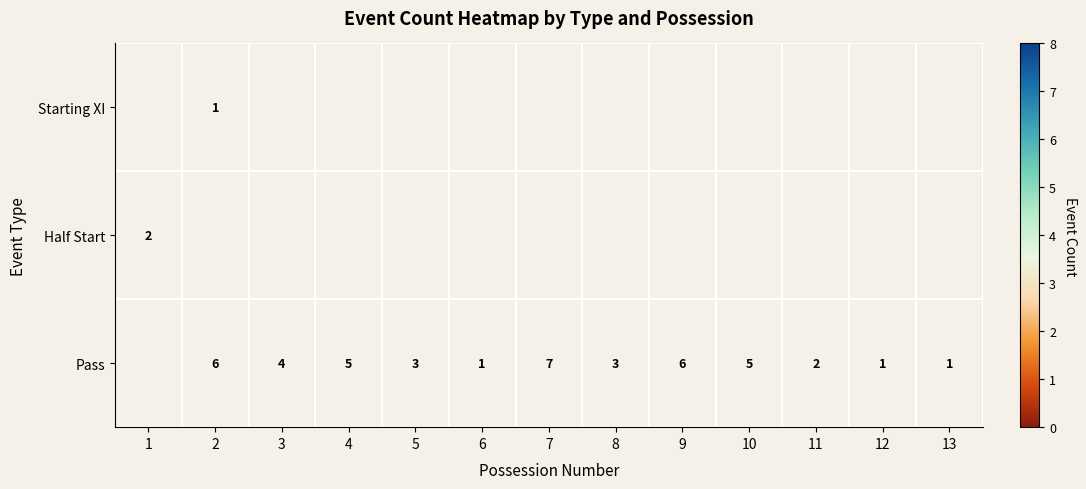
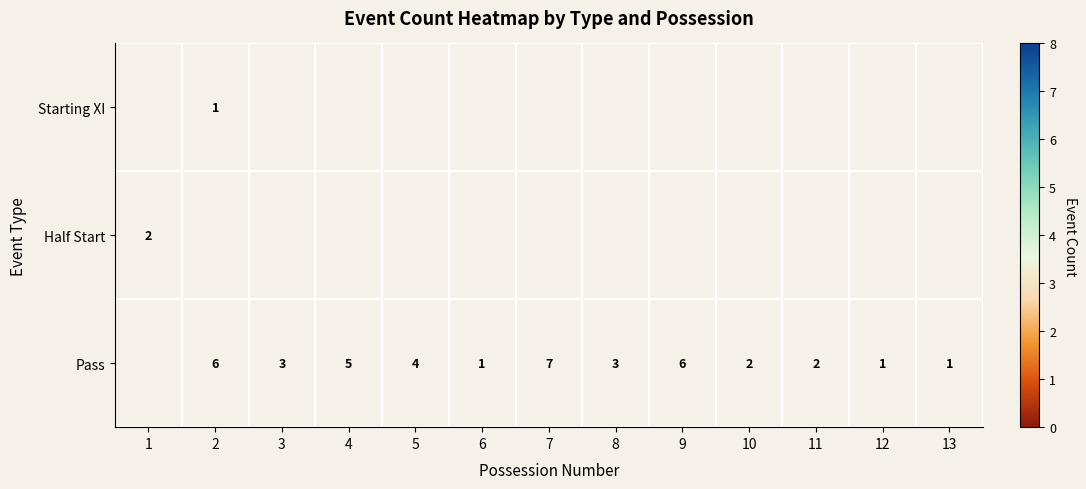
  {
    "Starting XI": {
      "2": 1
    },
    "Half Start": {
      "1": 2
    },
    "Pass": {
      "2": 6,
-     "3": 4,
+     "3": 3,
      "4": 5,
-     "5": 3,
+     "5": 4,
      "6": 1,
      "7": 7,
      "8": 3,
      "9": 6,
-     "10": 5,
+     "10": 2,
      "11": 2,
      "12": 1,
      "13": 1
    }
  }
